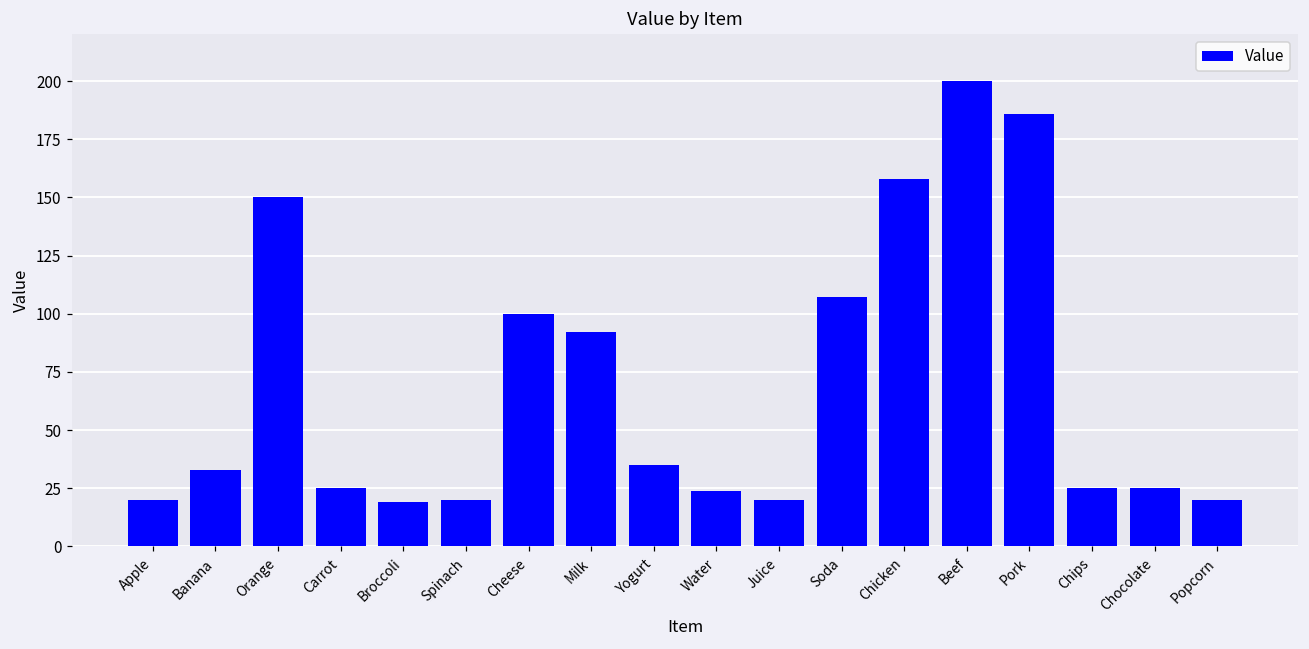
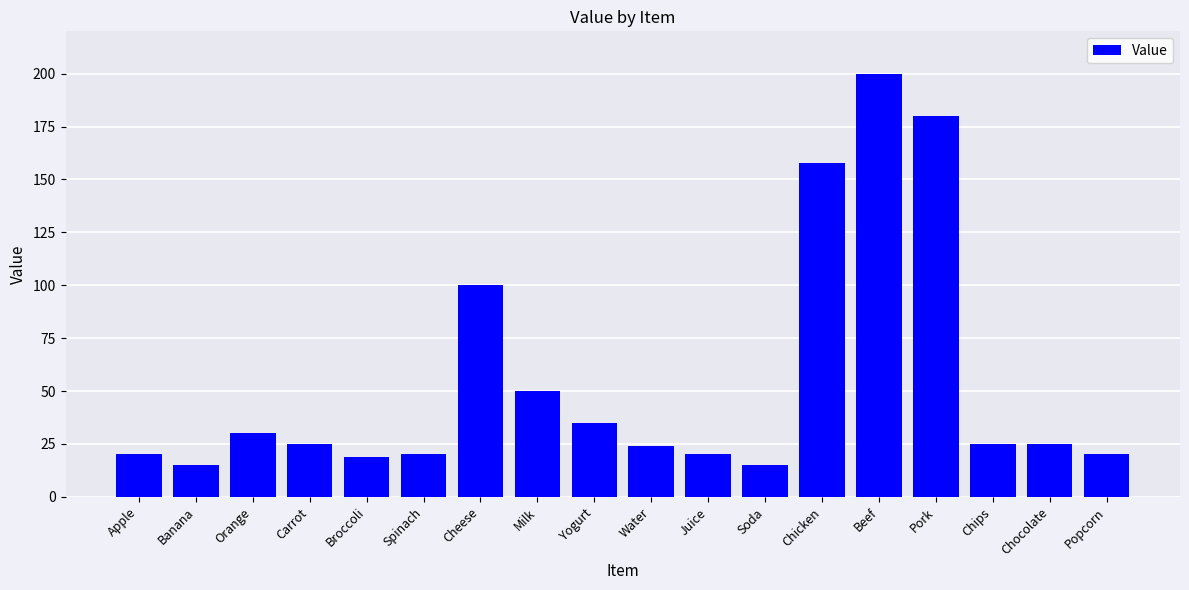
  {
    "Apple": 20,
-   "Banana": 33,
-   "Orange": 150,
+   "Banana": 15,
+   "Orange": 30,
    "Carrot": 25,
    "Broccoli": 19,
    "Spinach": 20,
    "Cheese": 100,
-   "Milk": 92,
+   "Milk": 50,
    "Yogurt": 35,
    "Water": 24,
    "Juice": 20,
-   "Soda": 107,
+   "Soda": 15,
    "Chicken": 158,
    "Beef": 200,
-   "Pork": 186,
+   "Pork": 180,
    "Chips": 25,
    "Chocolate": 25,
    "Popcorn": 20
  }
